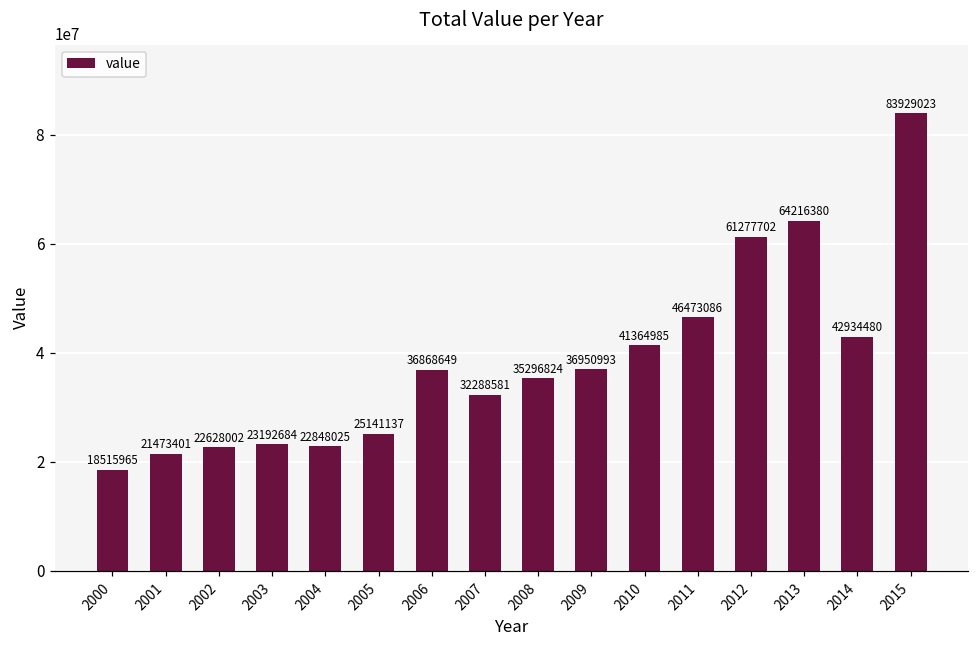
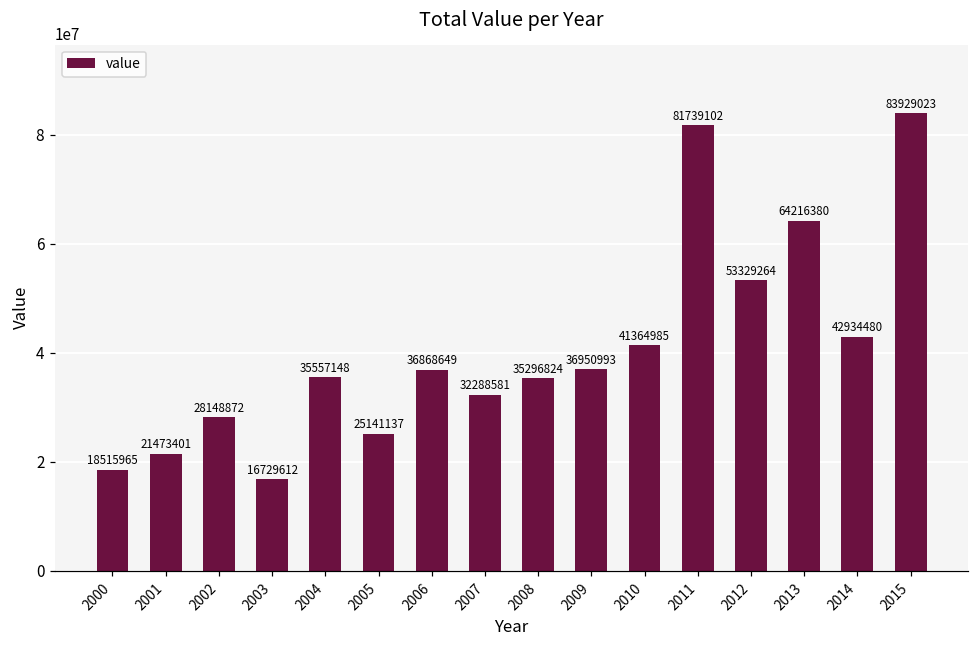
  {
    "2000": 18515965,
    "2001": 21473401,
-   "2002": 22628002,
-   "2003": 23192684,
-   "2004": 22848025,
+   "2002": 28148872,
+   "2003": 16729612,
+   "2004": 35557148,
    "2005": 25141137,
    "2006": 36868649,
    "2007": 32288581,
    "2008": 35296824,
    "2009": 36950993,
    "2010": 41364985,
-   "2011": 46473086,
-   "2012": 61277702,
+   "2011": 81739102,
+   "2012": 53329264,
    "2013": 64216380,
    "2014": 42934480,
    "2015": 83929023
  }
